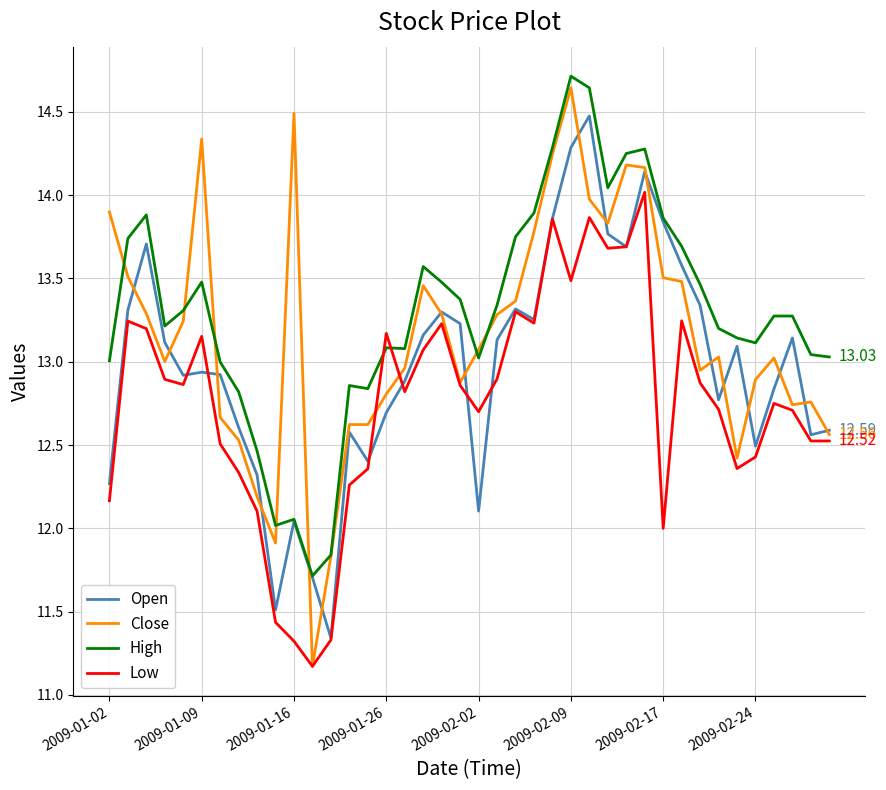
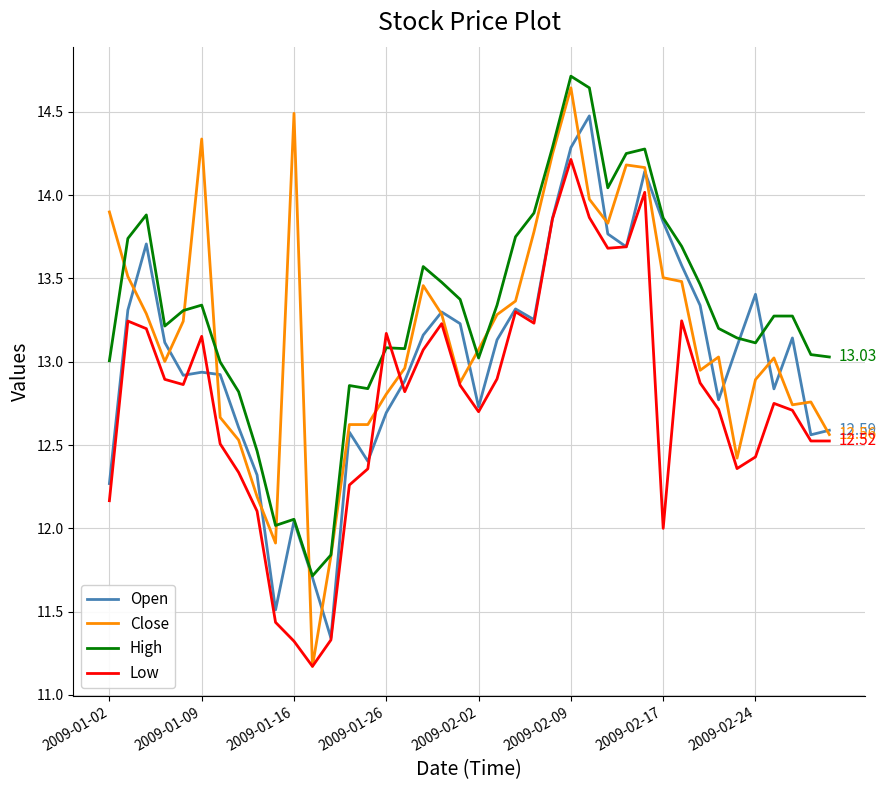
  {
    "Open": {
      "2009-01-02": 12.27,
      "2009-01-09": 12.94,
      "2009-01-26": 12.69,
-     "2009-02-02": 12.10,
+     "2009-02-02": 12.73,
      "2009-02-09": 14.29,
      "2009-02-17": 13.84,
-     "2009-02-24": 12.49
+     "2009-02-24": 13.40
    },
    "Close": {
      "2009-01-02": 13.90,
      "2009-01-09": 14.34,
      "2009-01-16": 14.49,
      "2009-01-26": 12.81,
      "2009-02-02": 13.07,
      "2009-02-09": 14.64,
      "2009-02-17": 13.50,
      "2009-02-24": 12.89
    },
    "High": {
      "2009-01-02": 13.01,
-     "2009-01-09": 13.48,
+     "2009-01-09": 13.34,
      "2009-01-26": 13.08,
      "2009-02-02": 13.02,
      "2009-02-09": 14.71,
      "2009-02-17": 13.86,
      "2009-02-24": 13.11
    },
    "Low": {
      "2009-01-02": 12.17,
      "2009-01-09": 13.15,
      "2009-01-16": 11.32,
      "2009-01-26": 13.17,
      "2009-02-02": 12.70,
-     "2009-02-09": 13.49,
+     "2009-02-09": 14.21,
      "2009-02-17": 12.00,
      "2009-02-24": 12.43
    }
  }
